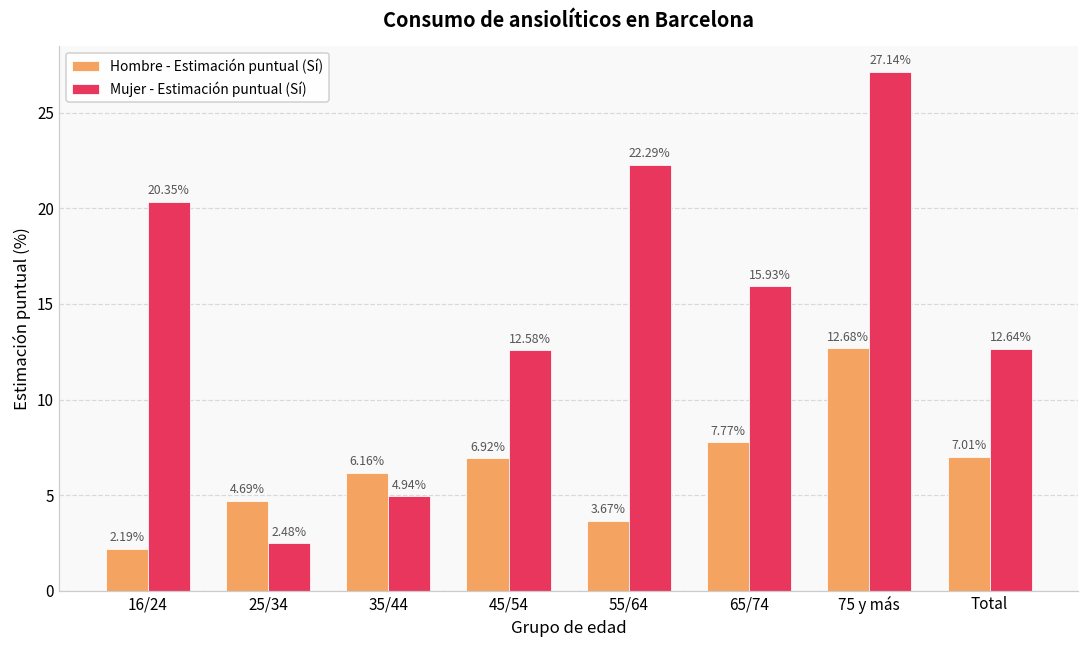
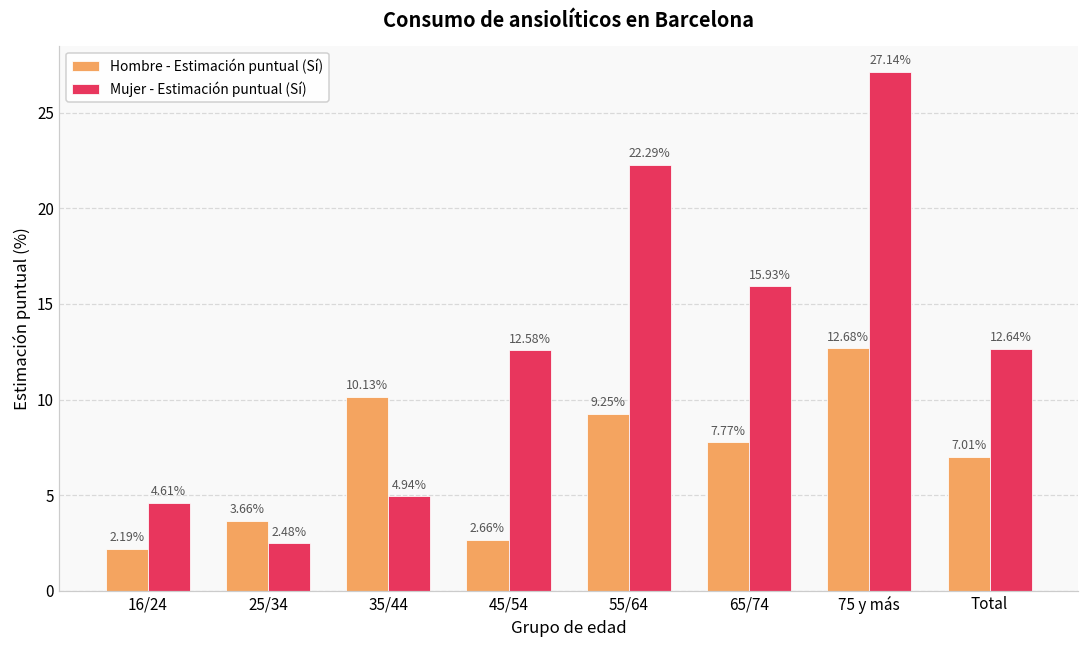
  {
    "Hombre - Estimación puntual (Sí)": {
      "16/24": "2.19%",
-     "25/34": "4.69%",
-     "35/44": "6.16%",
-     "45/54": "6.92%",
-     "55/64": "3.67%",
+     "25/34": "3.66%",
+     "35/44": "10.13%",
+     "45/54": "2.66%",
+     "55/64": "9.25%",
      "65/74": "7.77%",
      "75 y más": "12.68%",
      "Total": "7.01%"
    },
    "Mujer - Estimación puntual (Sí)": {
-     "16/24": "20.35%",
+     "16/24": "4.61%",
      "25/34": "2.48%",
      "35/44": "4.94%",
      "45/54": "12.58%",
      "55/64": "22.29%",
      "65/74": "15.93%",
      "75 y más": "27.14%",
      "Total": "12.64%"
    }
  }
